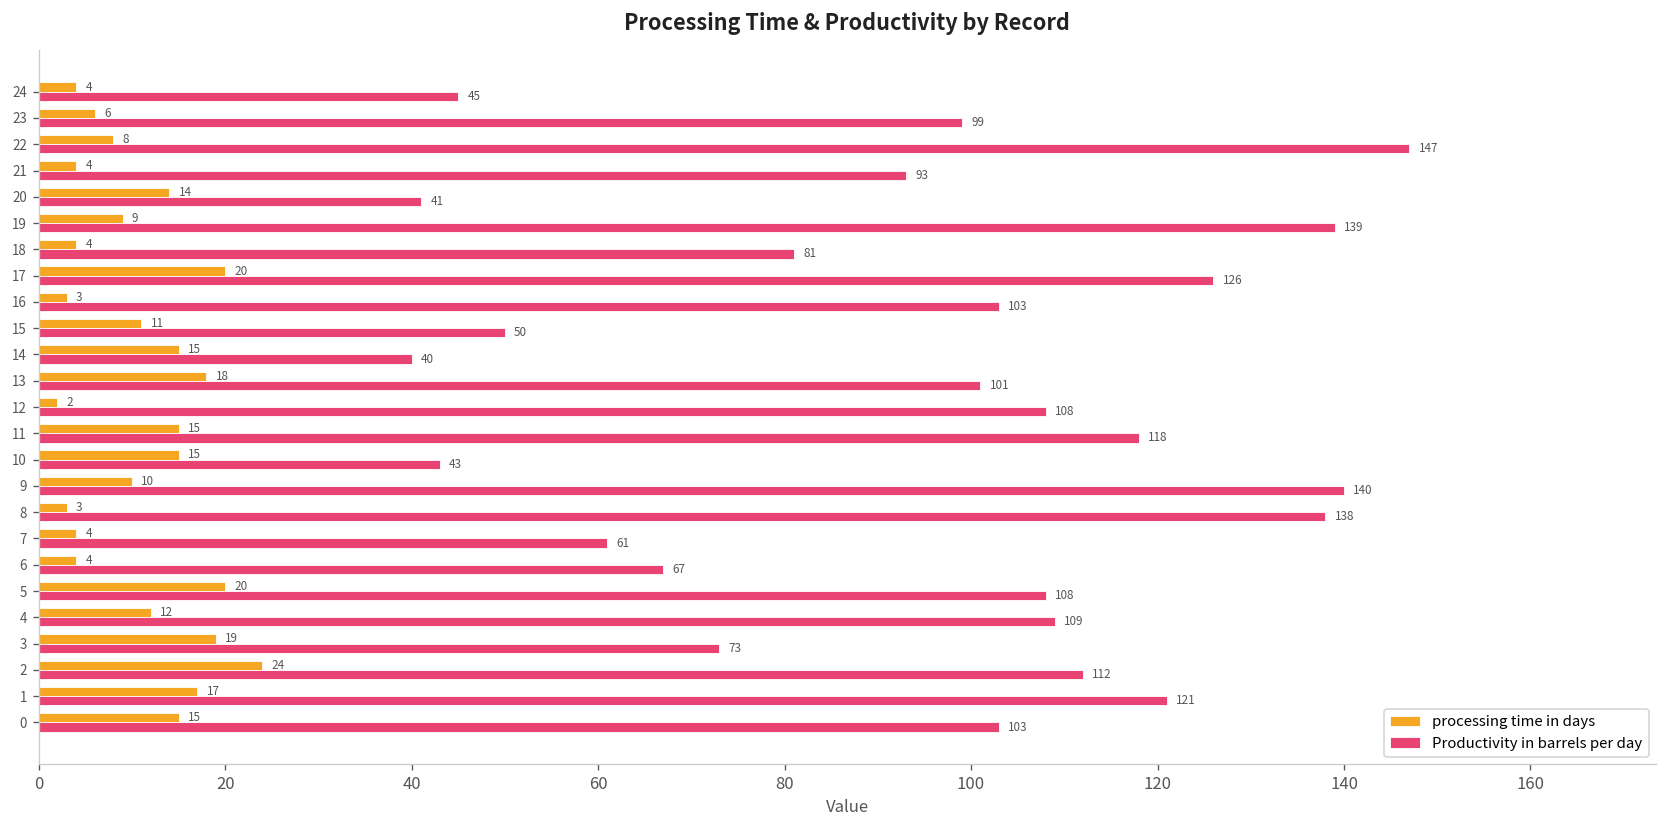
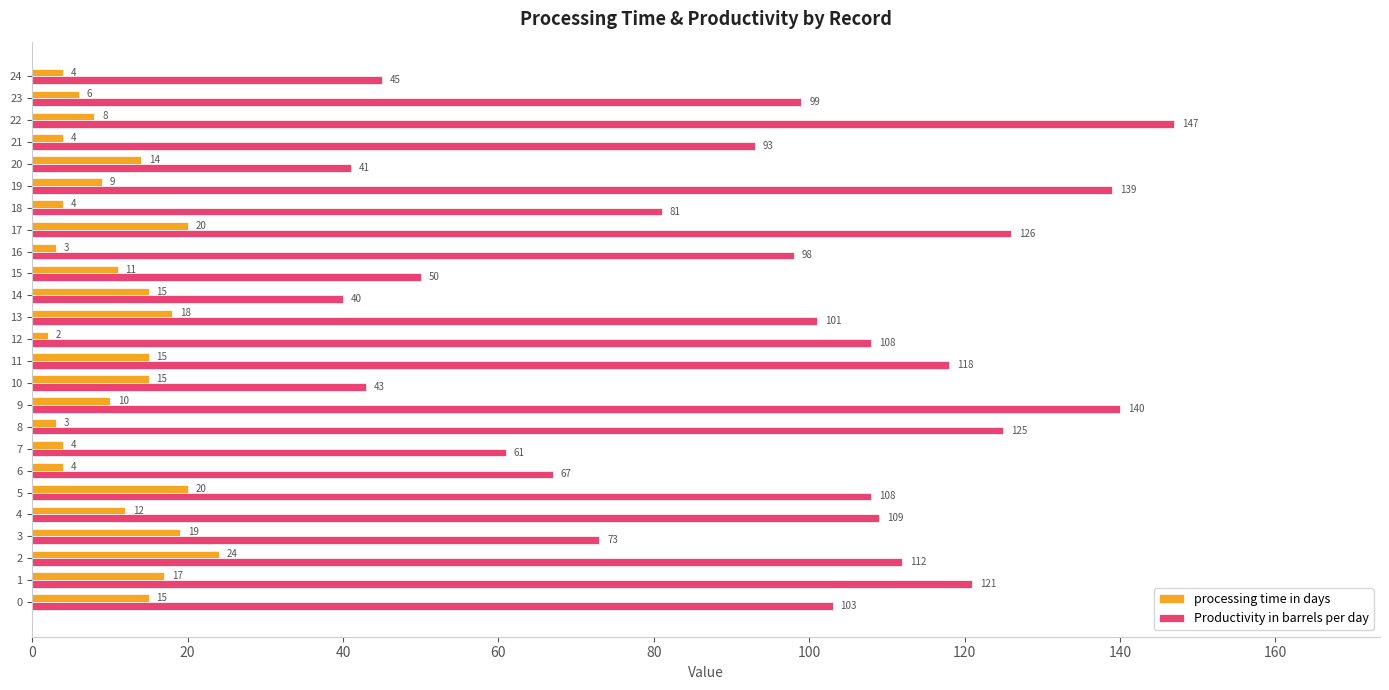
  {
    "processing time in days": {
      "24": 4,
      "23": 6,
      "22": 8,
      "21": 4,
      "20": 14,
      "19": 9,
      "18": 4,
      "17": 20,
      "16": 3,
      "15": 11,
      "14": 15,
      "13": 18,
      "12": 2,
      "11": 15,
      "10": 15,
      "9": 10,
      "8": 3,
      "7": 4,
      "6": 4,
      "5": 20,
      "4": 12,
      "3": 19,
      "2": 24,
      "1": 17,
      "0": 15
    },
    "Productivity in barrels per day": {
      "24": 45,
      "23": 99,
      "22": 147,
      "21": 93,
      "20": 41,
      "19": 139,
      "18": 81,
      "17": 126,
-     "16": 103,
+     "16": 98,
      "15": 50,
      "14": 40,
      "13": 101,
      "12": 108,
      "11": 118,
      "10": 43,
      "9": 140,
-     "8": 138,
+     "8": 125,
      "7": 61,
      "6": 67,
      "5": 108,
      "4": 109,
      "3": 73,
      "2": 112,
      "1": 121,
      "0": 103
    }
  }
